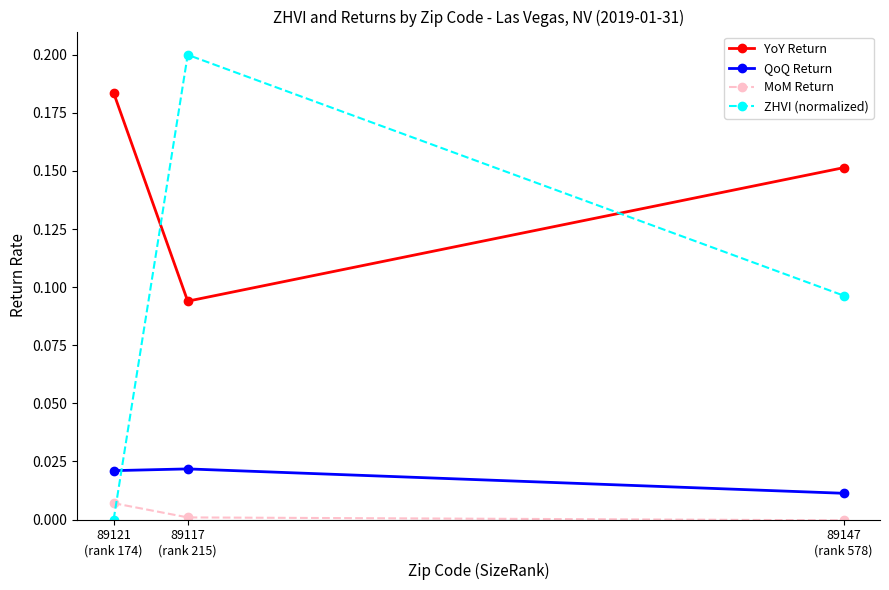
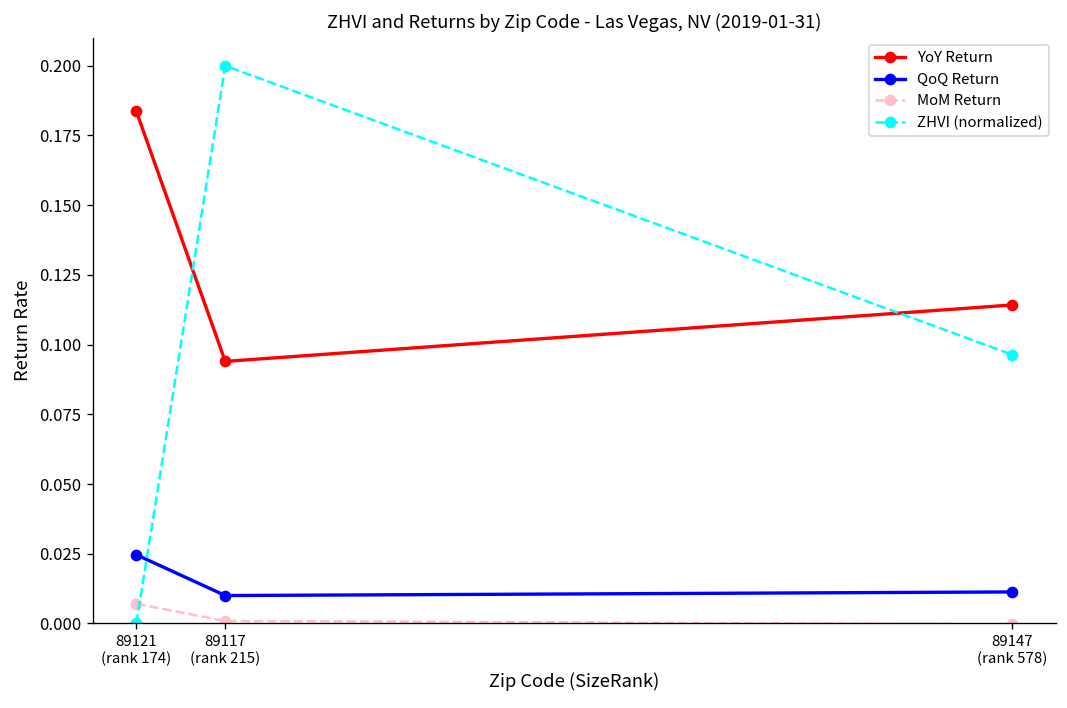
  {
    "YoY Return": {
      "89121 (rank 174)": 0.184,
      "89117 (rank 215)": 0.094,
-     "89147 (rank 578)": 0.151
+     "89147 (rank 578)": 0.114
    },
    "QoQ Return": {
-     "89121 (rank 174)": 0.021,
-     "89117 (rank 215)": 0.022,
+     "89121 (rank 174)": 0.025,
+     "89117 (rank 215)": 0.010,
      "89147 (rank 578)": 0.011
    },
    "MoM Return": {
      "89121 (rank 174)": 0.007,
      "89117 (rank 215)": 0.001,
      "89147 (rank 578)": 0.000
    },
    "ZHVI (normalized)": {
      "89121 (rank 174)": 0.000,
      "89117 (rank 215)": 0.200,
      "89147 (rank 578)": 0.096
    }
  }
